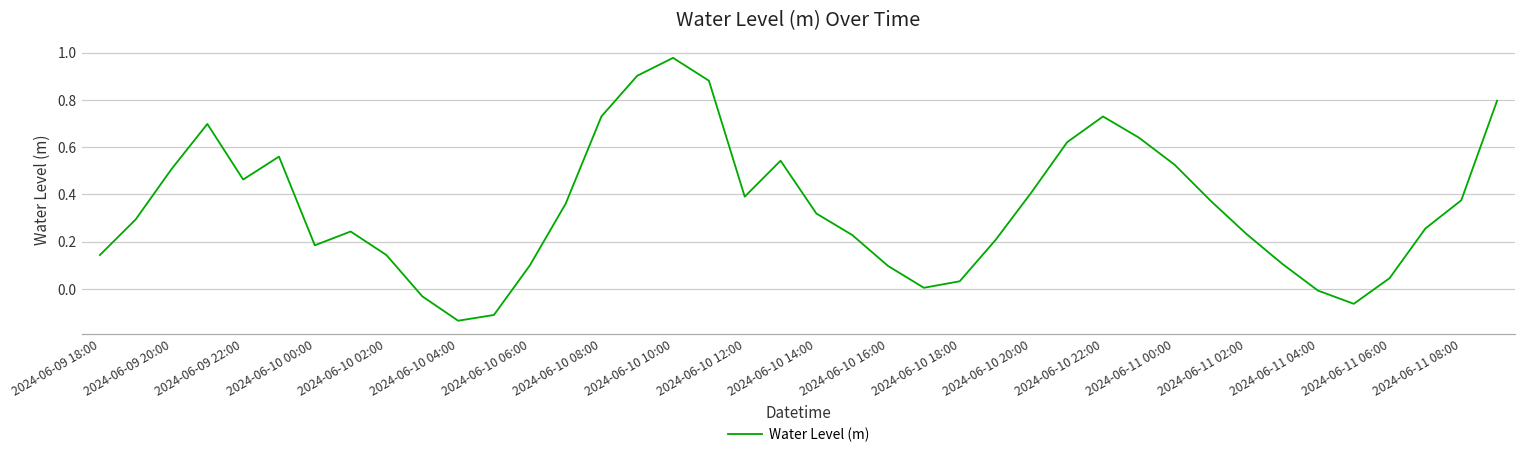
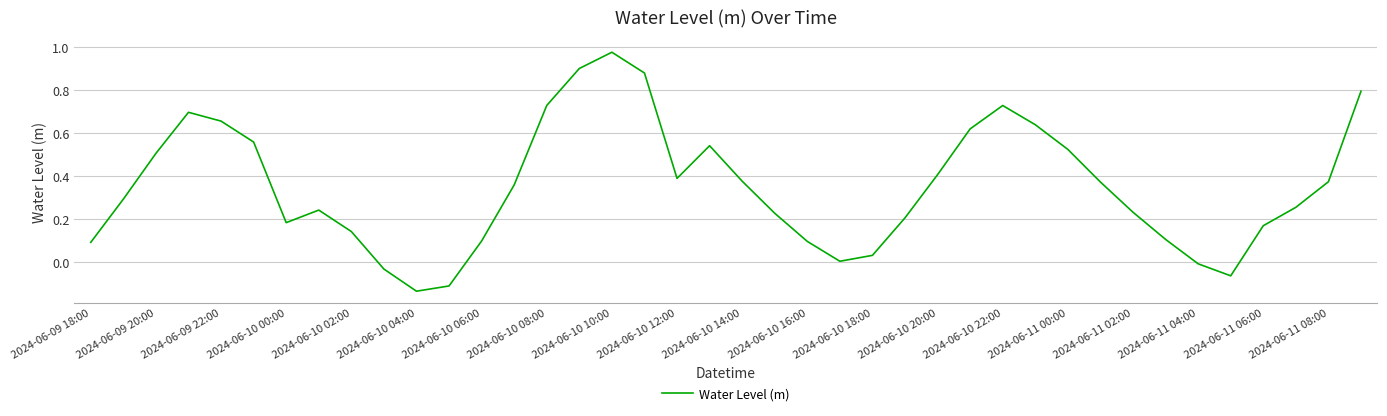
  {
-   "2024-06-09 18:00": 0.14,
+   "2024-06-09 18:00": 0.09,
    "2024-06-09 20:00": 0.51,
-   "2024-06-09 22:00": 0.46,
+   "2024-06-09 22:00": 0.66,
    "2024-06-10 00:00": 0.18,
    "2024-06-10 02:00": 0.14,
    "2024-06-10 04:00": -0.13,
    "2024-06-10 06:00": 0.10,
    "2024-06-10 08:00": 0.73,
    "2024-06-10 10:00": 0.98,
    "2024-06-10 12:00": 0.39,
-   "2024-06-10 14:00": 0.32,
+   "2024-06-10 14:00": 0.38,
    "2024-06-10 16:00": 0.10,
    "2024-06-10 18:00": 0.03,
    "2024-06-10 20:00": 0.41,
    "2024-06-10 22:00": 0.73,
    "2024-06-11 00:00": 0.53,
    "2024-06-11 02:00": 0.23,
    "2024-06-11 04:00": -0.01,
-   "2024-06-11 06:00": 0.05,
+   "2024-06-11 06:00": 0.17,
    "2024-06-11 08:00": 0.38
  }
